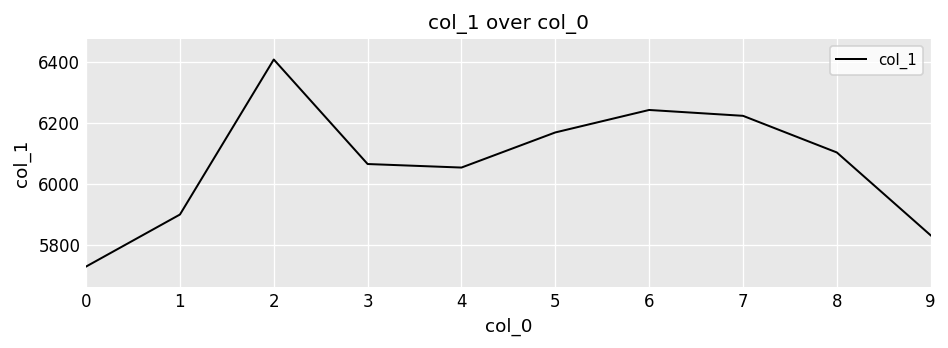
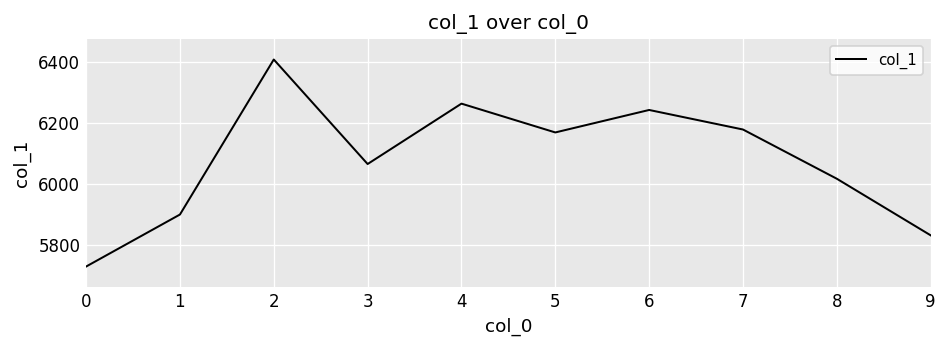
  {
    "0": 5730,
    "1": 5900,
    "2": 6410,
    "3": 6070,
-   "4": 6050,
+   "4": 6260,
    "5": 6170,
    "6": 6240,
-   "7": 6220,
-   "8": 6100,
+   "7": 6180,
+   "8": 6020,
    "9": 5830
  }
